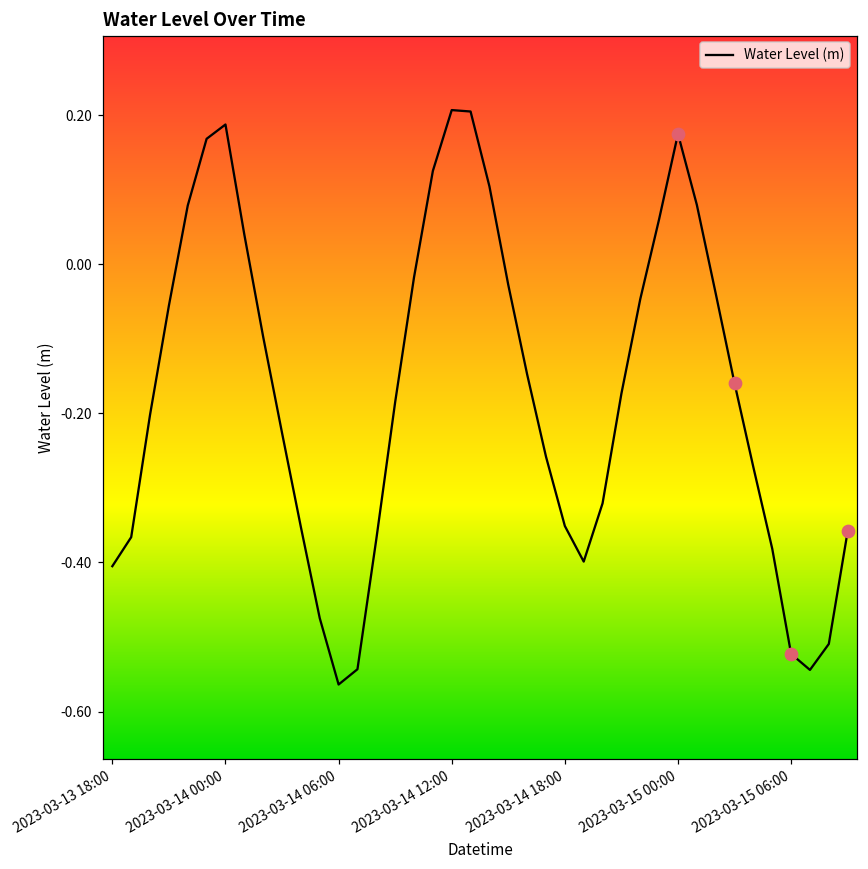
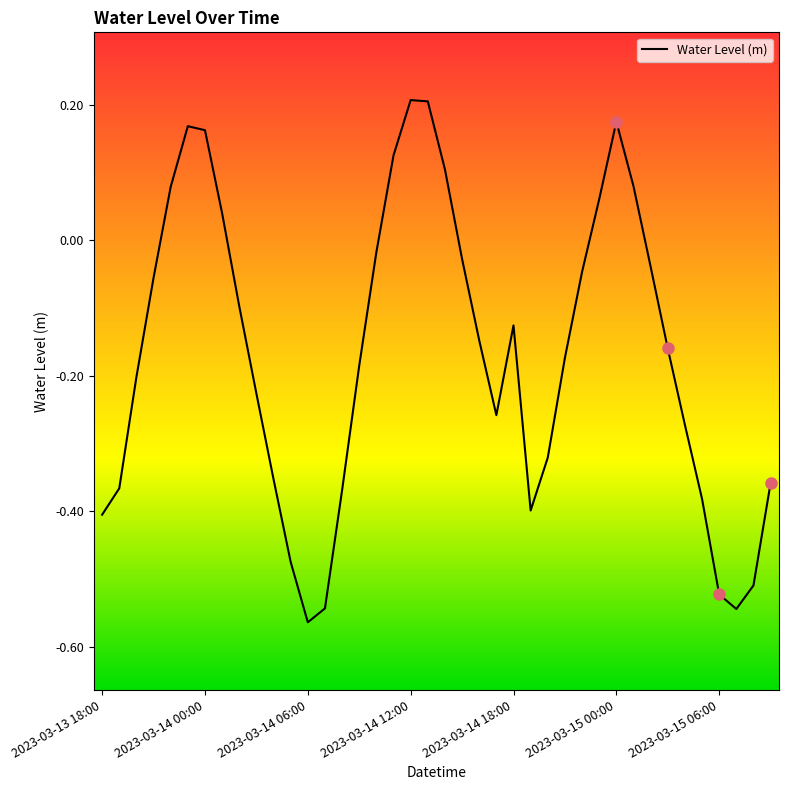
  {
    "Water Level (m)": {
      "2023-03-13 18:00": -0.40,
-     "2023-03-14 00:00": 0.19,
+     "2023-03-14 00:00": 0.16,
      "2023-03-14 06:00": -0.56,
      "2023-03-14 12:00": 0.21,
-     "2023-03-14 18:00": -0.35
+     "2023-03-14 18:00": -0.13
    }
  }
